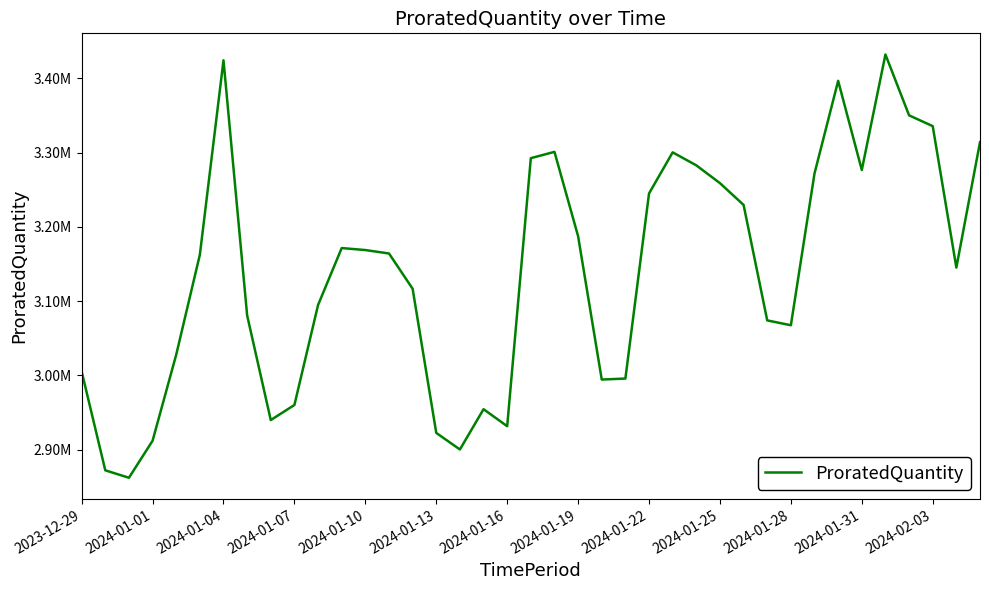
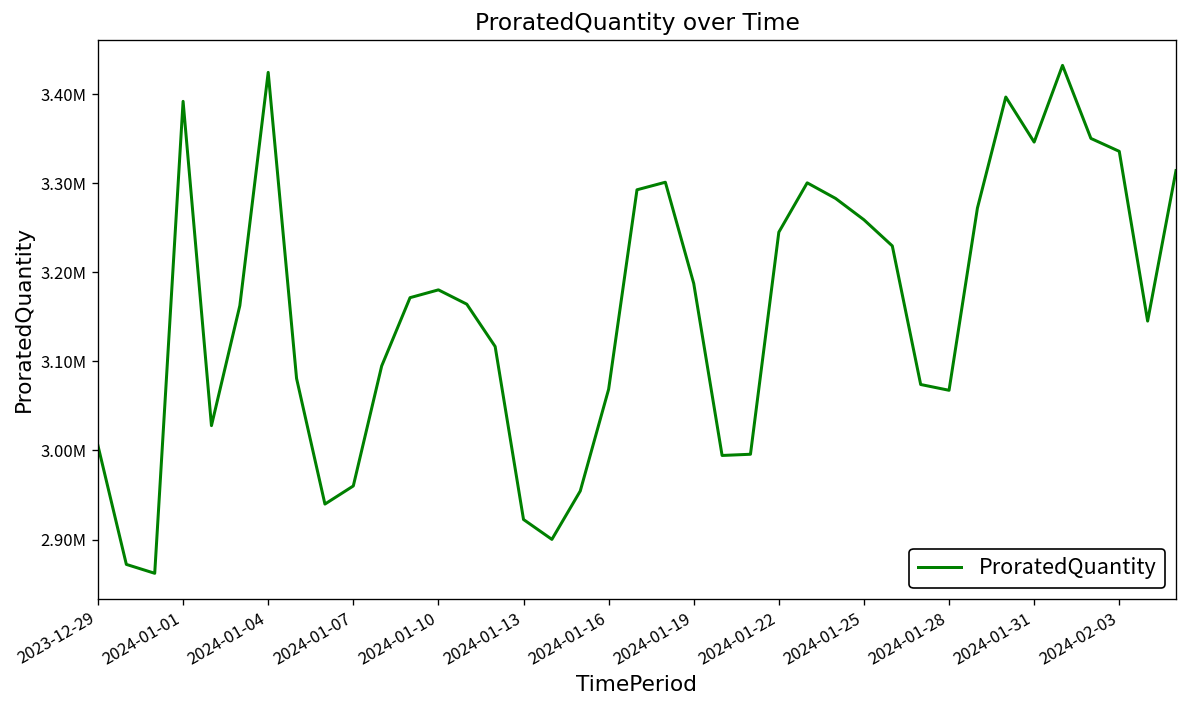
  {
    "2023-12-29": 3010000,
-   "2024-01-01": 2910000,
+   "2024-01-01": 3390000,
    "2024-01-04": 3420000,
    "2024-01-07": 2960000,
-   "2024-01-10": 3170000,
+   "2024-01-10": 3180000,
    "2024-01-13": 2920000,
-   "2024-01-16": 2930000,
+   "2024-01-16": 3070000,
    "2024-01-19": 3190000,
    "2024-01-22": 3250000,
    "2024-01-25": 3260000,
    "2024-01-28": 3070000,
-   "2024-01-31": 3280000,
+   "2024-01-31": 3350000,
    "2024-02-03": 3340000
  }
